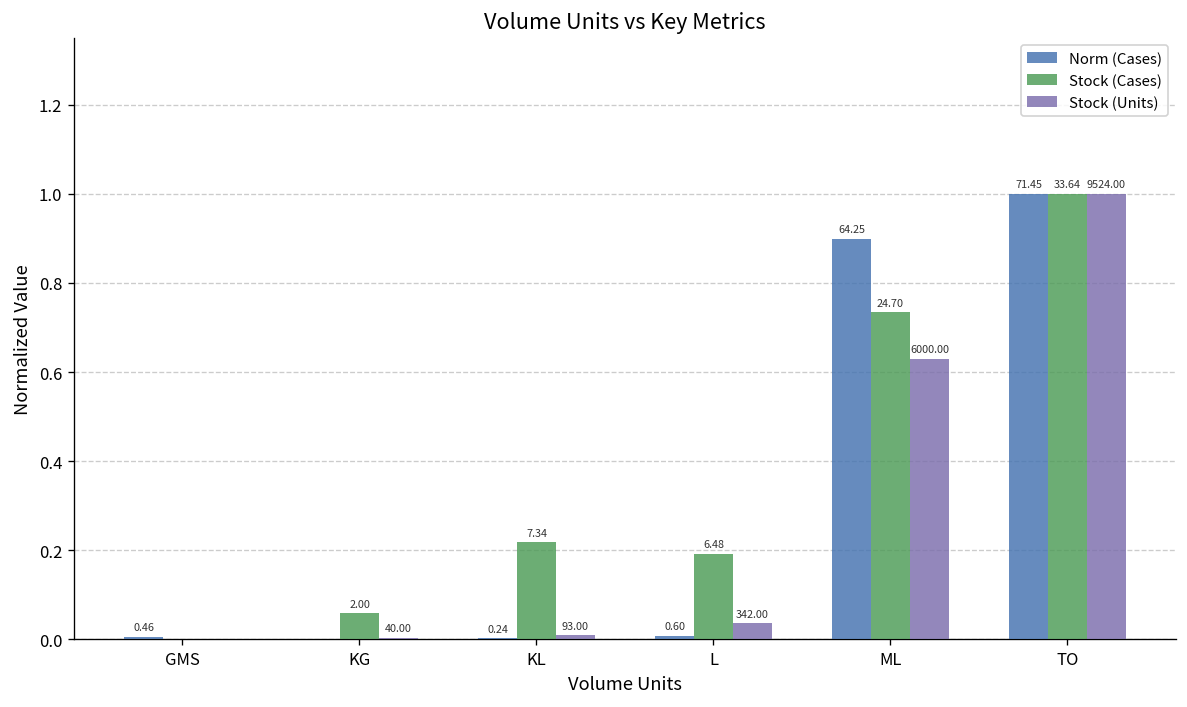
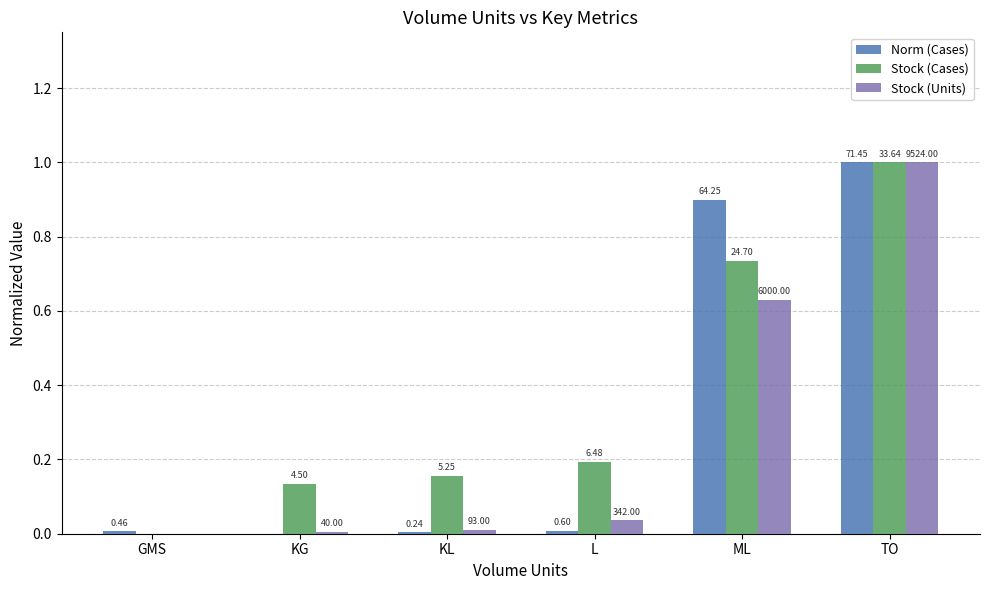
  {
    "Stock (Cases)": {
-     "KG": 2.00,
-     "KL": 7.34
+     "KG": 4.50,
+     "KL": 5.25
    }
  }
